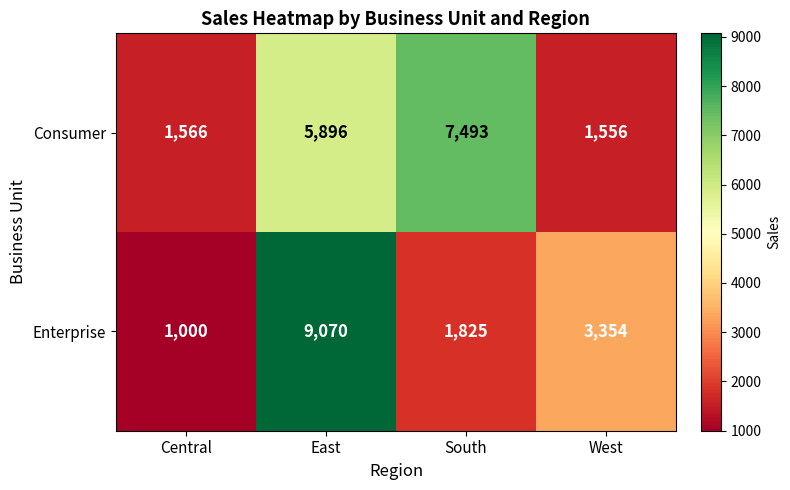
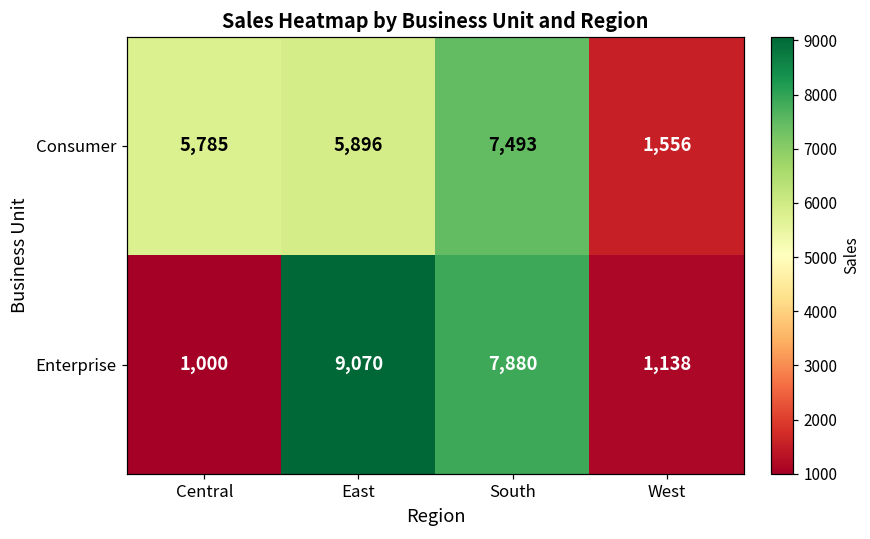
  {
    "Consumer": {
-     "Central": "1,566",
+     "Central": "5,785",
      "East": "5,896",
      "South": "7,493",
      "West": "1,556"
    },
    "Enterprise": {
      "Central": "1,000",
      "East": "9,070",
-     "South": "1,825",
-     "West": "3,354"
+     "South": "7,880",
+     "West": "1,138"
    }
  }
